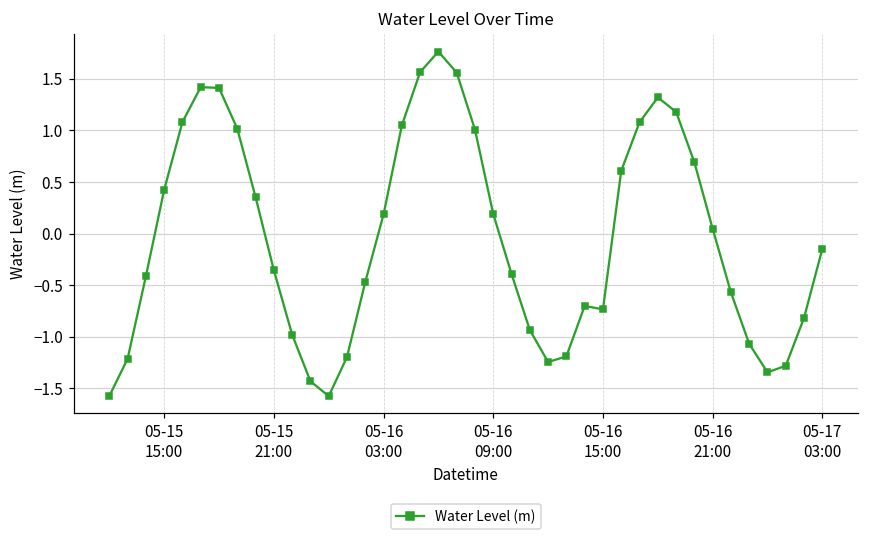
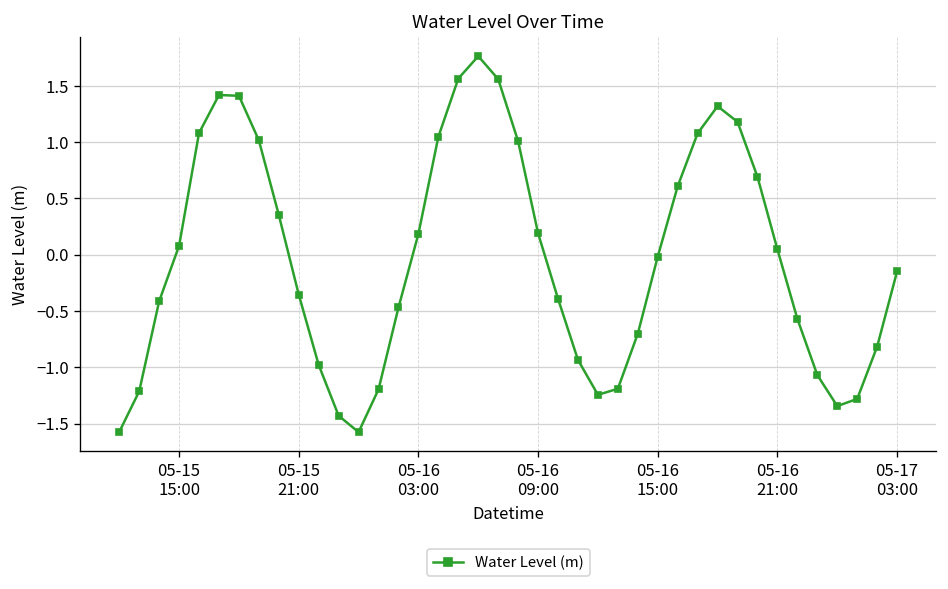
  {
-   "05-15 15:00": 0.4,
+   "05-15 15:00": 0.1,
    "05-15 21:00": -0.4,
    "05-16 03:00": 0.2,
    "05-16 09:00": 0.2,
-   "05-16 15:00": -0.7,
+   "05-16 15:00": 0.0,
    "05-16 21:00": 0.0,
    "05-17 03:00": -0.1
  }
